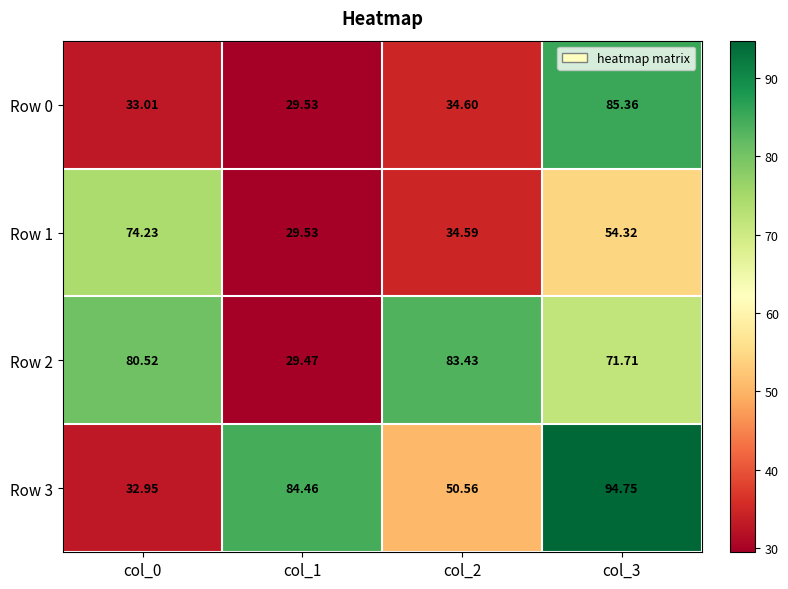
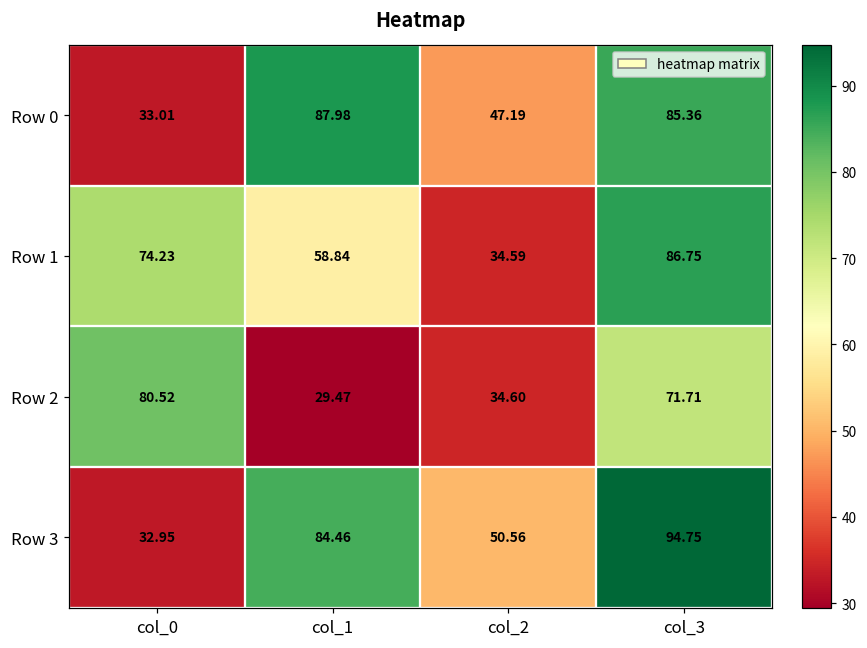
  {
    "Row 0": {
      "col_0": 33.01,
-     "col_1": 29.53,
-     "col_2": 34.60,
+     "col_1": 87.98,
+     "col_2": 47.19,
      "col_3": 85.36
    },
    "Row 1": {
      "col_0": 74.23,
-     "col_1": 29.53,
+     "col_1": 58.84,
      "col_2": 34.59,
-     "col_3": 54.32
+     "col_3": 86.75
    },
    "Row 2": {
      "col_0": 80.52,
      "col_1": 29.47,
-     "col_2": 83.43,
+     "col_2": 34.60,
      "col_3": 71.71
    },
    "Row 3": {
      "col_0": 32.95,
      "col_1": 84.46,
      "col_2": 50.56,
      "col_3": 94.75
    }
  }
